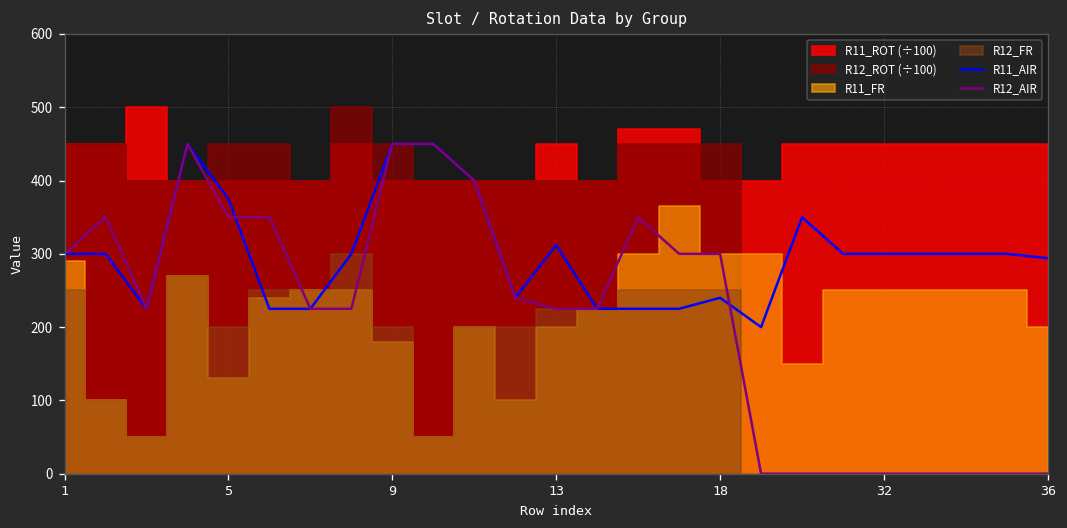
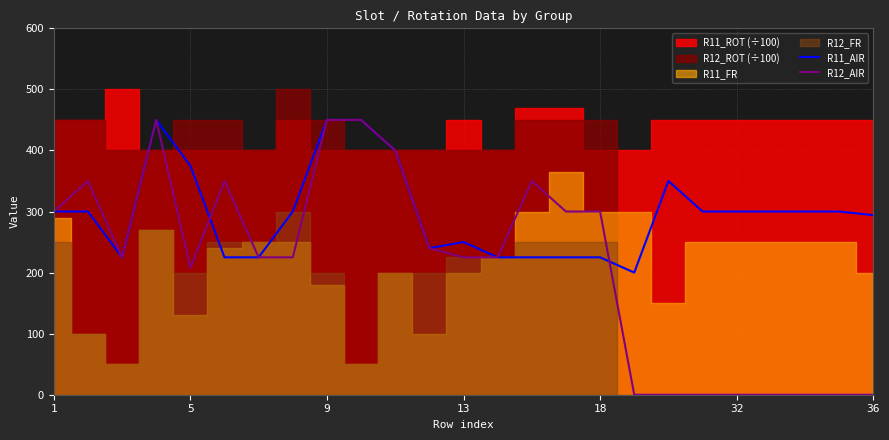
  {
    "R11_AIR": {
      "5": 380,
-     "13": 310,
-     "18": 240,
+     "13": 250,
+     "18": 230,
      "32": 300,
      "36": 290
    },
    "R12_AIR": {
-     "5": 350,
+     "5": 210,
      "13": 230,
      "18": 300,
      "32": 0
    }
  }
